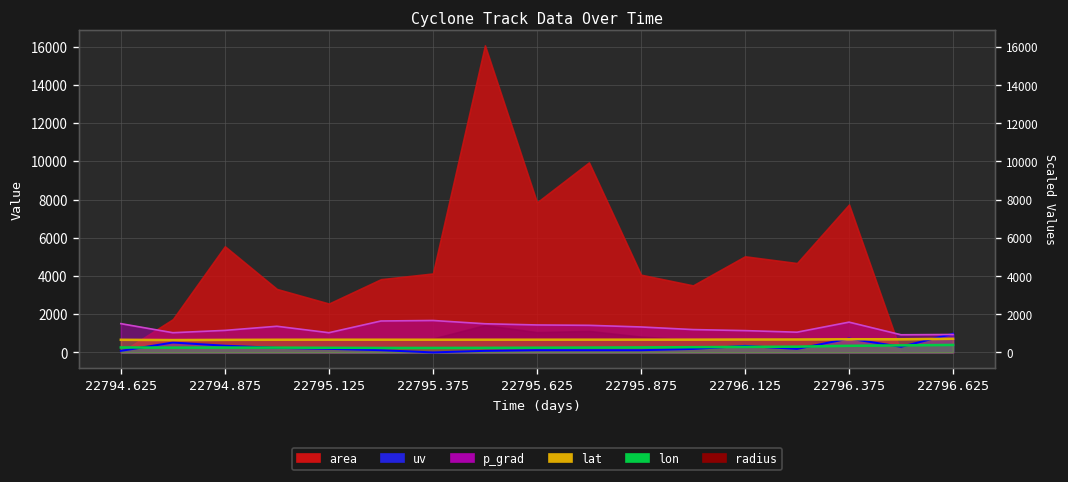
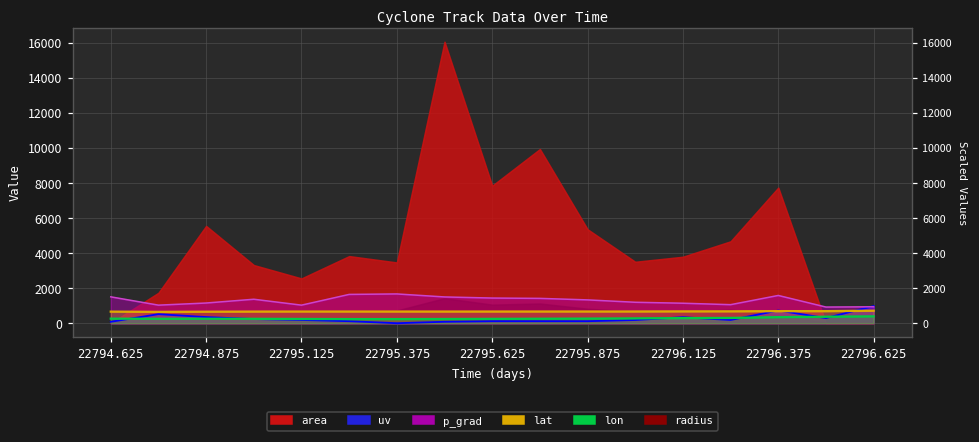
  {
    "area": {
      "22794.875": 5600,
      "22795.125": 2600,
-     "22795.375": 4100,
+     "22795.375": 3500,
      "22795.625": 7900,
-     "22795.875": 4100,
-     "22796.125": 5000,
+     "22795.875": 5400,
+     "22796.125": 3800,
      "22796.375": 7700
    },
    "radius": {
      "22795.625": 1100
    },
    "uv": {
      "22795.375": 0
    },
    "p_grad": {
      "22794.625": 1500,
      "22794.875": 1200,
      "22795.125": 1000,
      "22795.375": 1700,
      "22795.625": 1400,
      "22795.875": 1300,
      "22796.125": 1100,
      "22796.375": 1600
    },
    "lat": {
      "22794.625": 700,
      "22795.625": 700,
      "22796.625": 700
    },
    "lon": {
      "22794.625": 300,
      "22795.375": 200,
      "22796.625": 400
    }
  }
